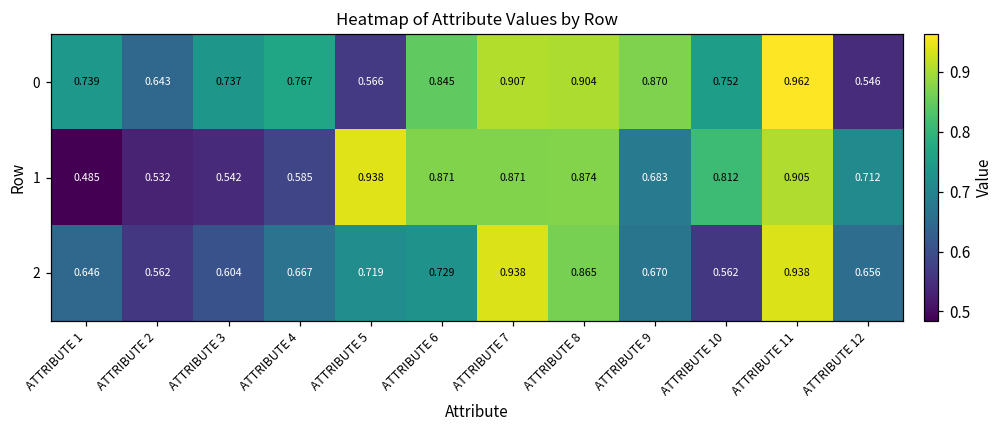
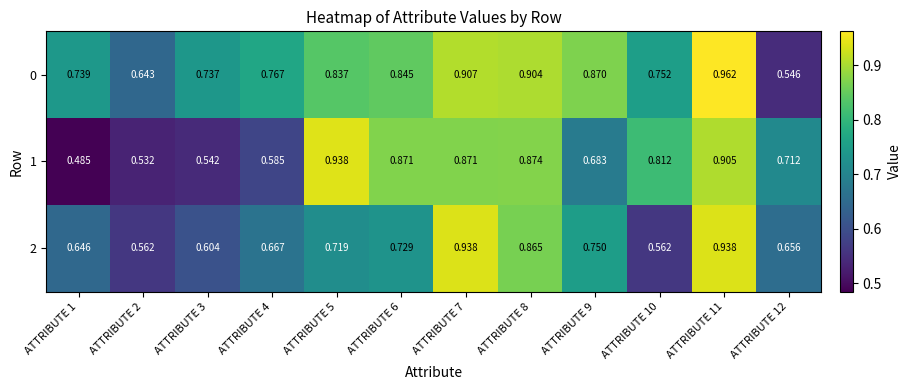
  {
    "0": {
      "ATTRIBUTE 1": 0.739,
      "ATTRIBUTE 2": 0.643,
      "ATTRIBUTE 3": 0.737,
      "ATTRIBUTE 4": 0.767,
-     "ATTRIBUTE 5": 0.566,
+     "ATTRIBUTE 5": 0.837,
      "ATTRIBUTE 6": 0.845,
      "ATTRIBUTE 7": 0.907,
      "ATTRIBUTE 8": 0.904,
      "ATTRIBUTE 9": 0.870,
      "ATTRIBUTE 10": 0.752,
      "ATTRIBUTE 11": 0.962,
      "ATTRIBUTE 12": 0.546
    },
    "1": {
      "ATTRIBUTE 1": 0.485,
      "ATTRIBUTE 2": 0.532,
      "ATTRIBUTE 3": 0.542,
      "ATTRIBUTE 4": 0.585,
      "ATTRIBUTE 5": 0.938,
      "ATTRIBUTE 6": 0.871,
      "ATTRIBUTE 7": 0.871,
      "ATTRIBUTE 8": 0.874,
      "ATTRIBUTE 9": 0.683,
      "ATTRIBUTE 10": 0.812,
      "ATTRIBUTE 11": 0.905,
      "ATTRIBUTE 12": 0.712
    },
    "2": {
      "ATTRIBUTE 1": 0.646,
      "ATTRIBUTE 2": 0.562,
      "ATTRIBUTE 3": 0.604,
      "ATTRIBUTE 4": 0.667,
      "ATTRIBUTE 5": 0.719,
      "ATTRIBUTE 6": 0.729,
      "ATTRIBUTE 7": 0.938,
      "ATTRIBUTE 8": 0.865,
-     "ATTRIBUTE 9": 0.670,
+     "ATTRIBUTE 9": 0.750,
      "ATTRIBUTE 10": 0.562,
      "ATTRIBUTE 11": 0.938,
      "ATTRIBUTE 12": 0.656
    }
  }
